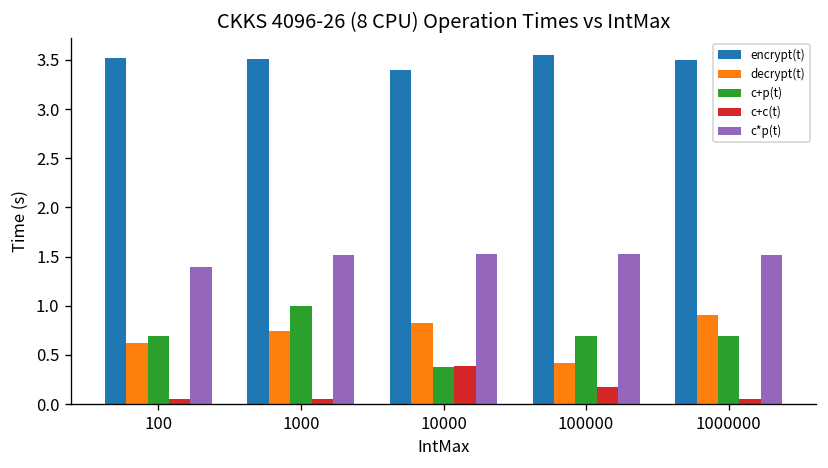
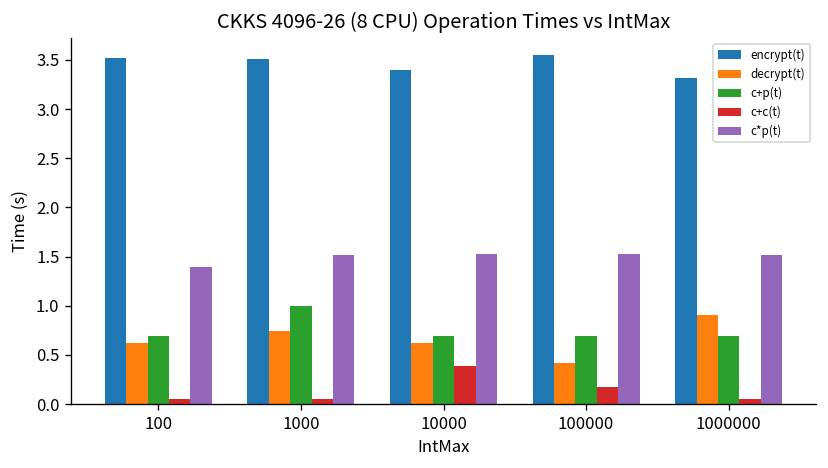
  {
    "encrypt(t)": {
      "100": 3.5,
      "1000": 3.5,
      "10000": 3.4,
      "100000": 3.5,
-     "1000000": 3.5
+     "1000000": 3.3
    },
    "decrypt(t)": {
      "100": 0.6,
      "1000": 0.7,
-     "10000": 0.8,
+     "10000": 0.6,
      "100000": 0.4,
      "1000000": 0.9
    },
    "c+p(t)": {
      "100": 0.7,
      "1000": 1.0,
-     "10000": 0.4,
+     "10000": 0.7,
      "100000": 0.7,
      "1000000": 0.7
    },
    "c+c(t)": {
      "100": 0.0,
      "1000": 0.0,
      "10000": 0.4,
      "100000": 0.2,
      "1000000": 0.0
    },
    "c*p(t)": {
      "100": 1.4,
      "1000": 1.5,
      "10000": 1.5,
      "100000": 1.5,
      "1000000": 1.5
    }
  }
